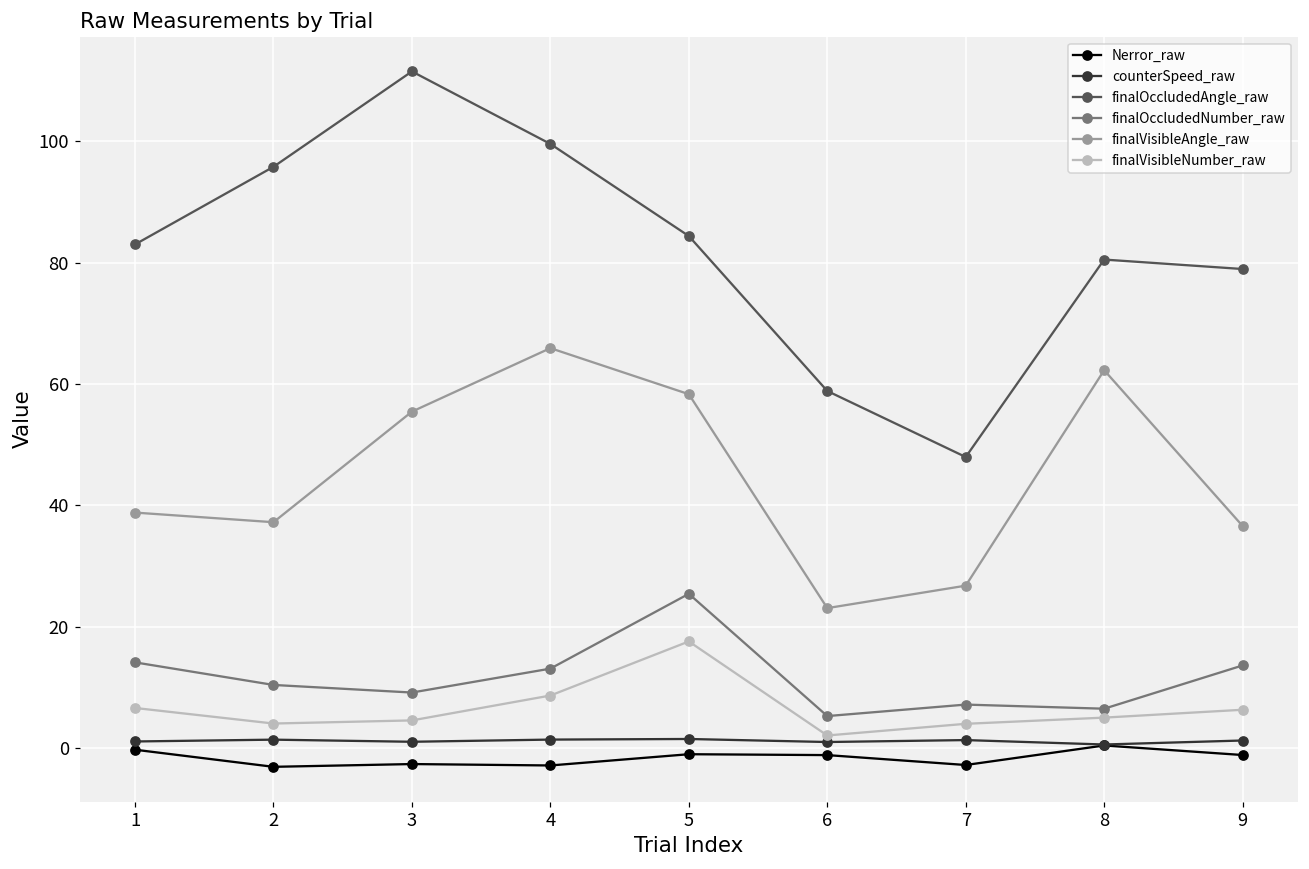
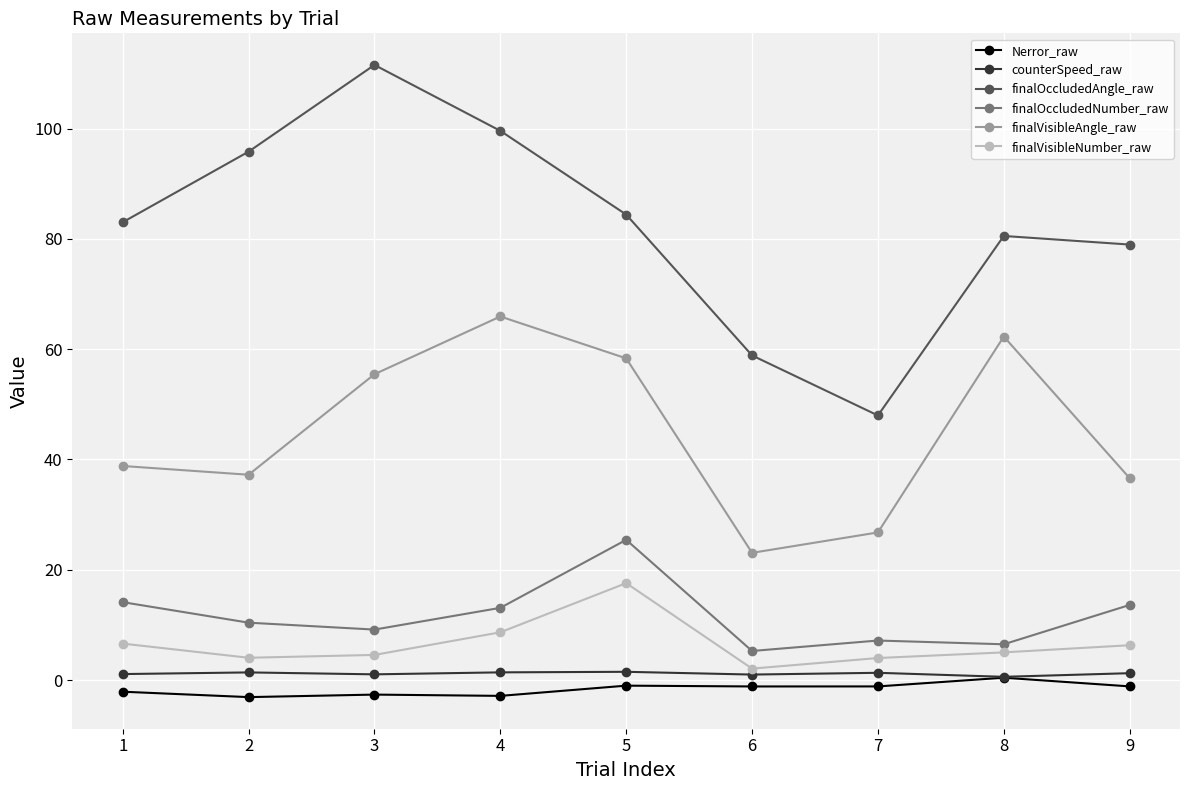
  {
    "Nerror_raw": {
-     "1": 0,
+     "1": -2,
      "2": -3,
      "3": -3,
      "4": -3,
      "5": -1,
      "6": -1,
-     "7": -3,
+     "7": -1,
      "9": -1
    }
  }
